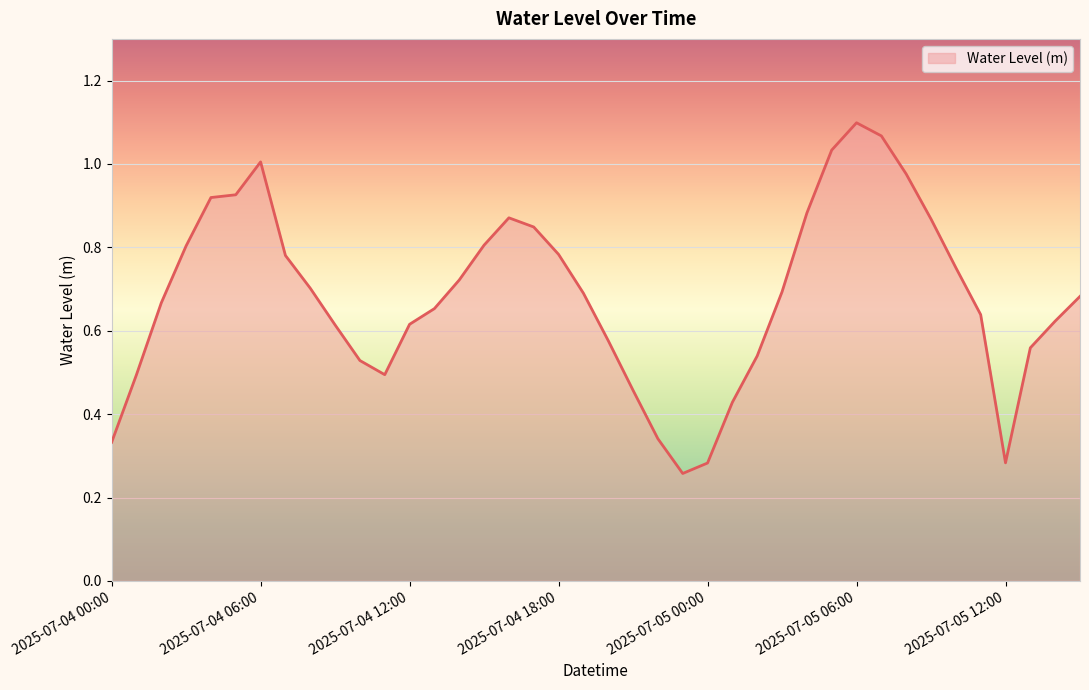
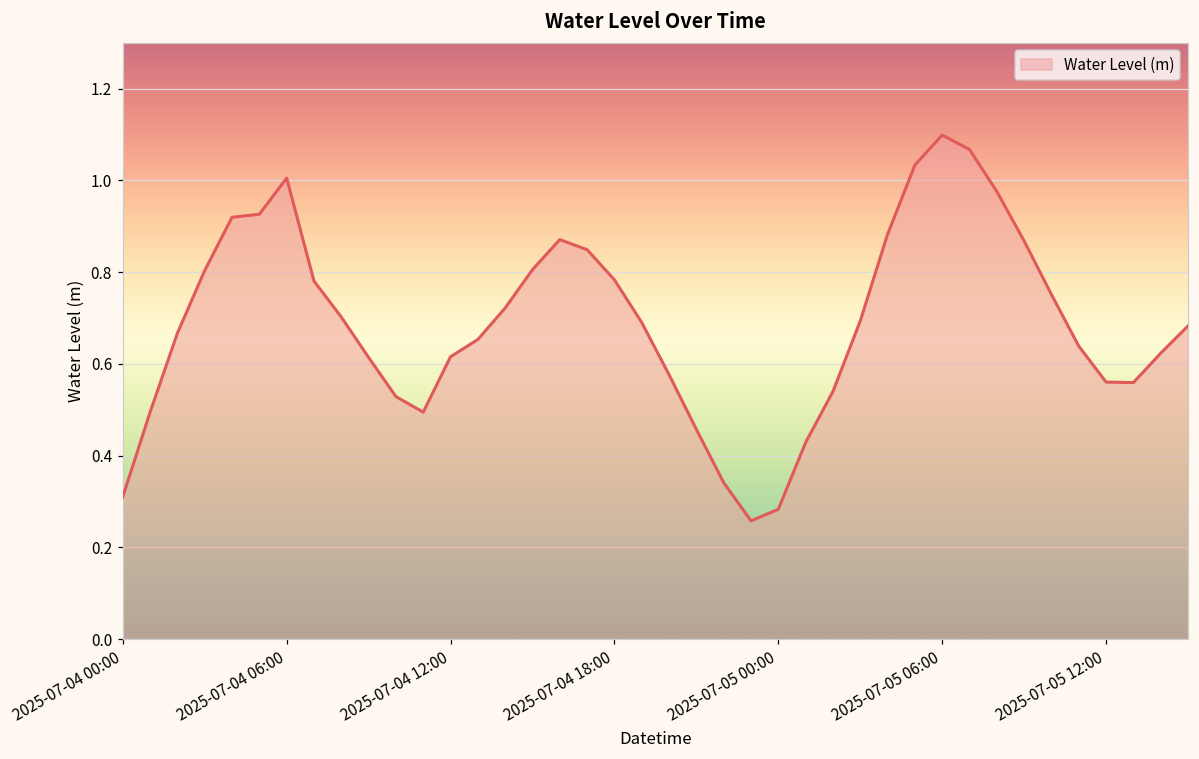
  {
-   "2025-07-04 00:00": 0.33,
+   "2025-07-04 00:00": 0.31,
    "2025-07-04 06:00": 1.00,
    "2025-07-04 12:00": 0.62,
    "2025-07-04 18:00": 0.78,
    "2025-07-05 00:00": 0.28,
    "2025-07-05 06:00": 1.10,
-   "2025-07-05 12:00": 0.28
+   "2025-07-05 12:00": 0.56
  }
